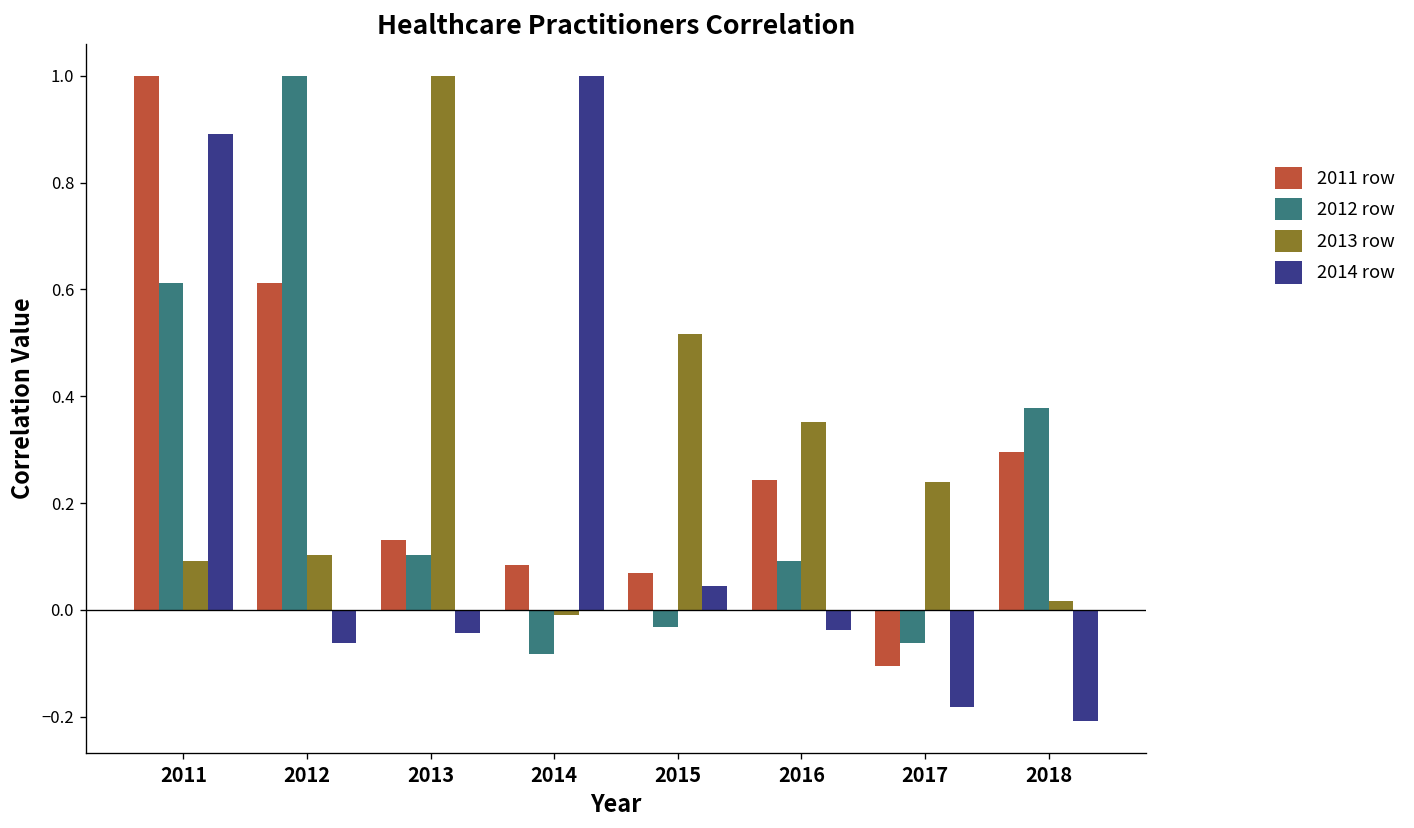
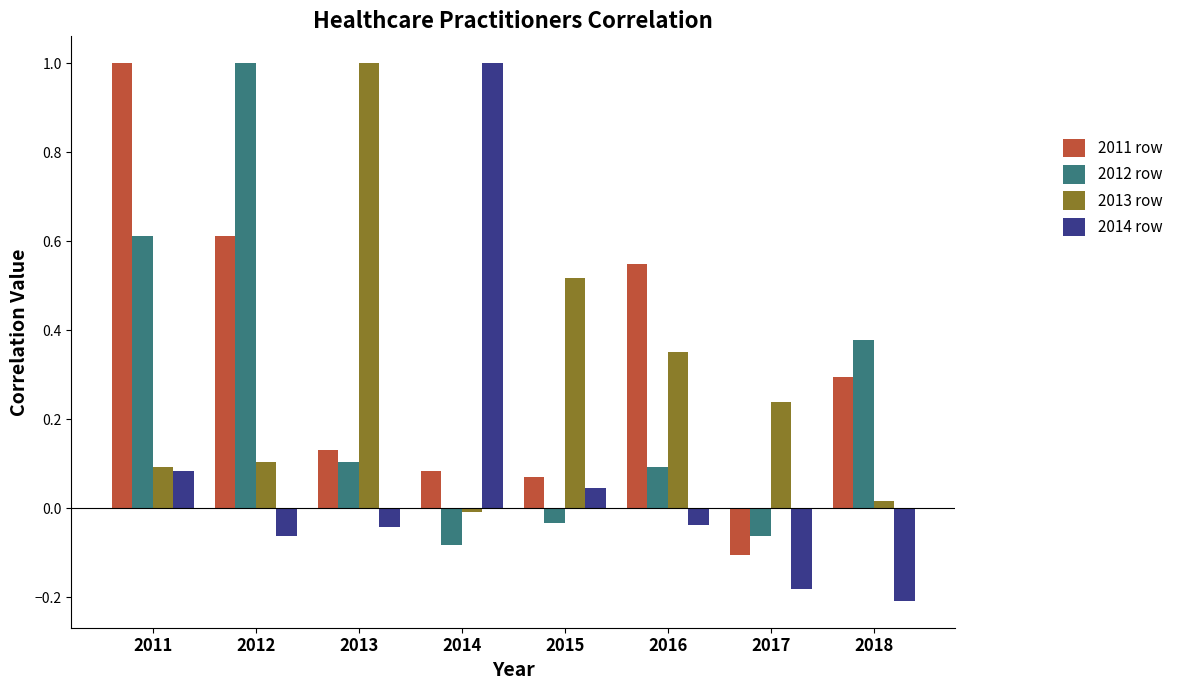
  {
    "2011 row": {
      "2011": 1.00,
      "2012": 0.61,
      "2013": 0.13,
      "2014": 0.08,
      "2015": 0.07,
-     "2016": 0.24,
+     "2016": 0.55,
      "2017": -0.11,
      "2018": 0.30
    },
    "2012 row": {
      "2011": 0.61,
      "2012": 1.00,
      "2013": 0.10,
      "2014": -0.08,
      "2015": -0.03,
      "2016": 0.09,
      "2017": -0.06,
      "2018": 0.38
    },
    "2013 row": {
      "2011": 0.09,
      "2012": 0.10,
      "2013": 1.00,
      "2014": -0.01,
      "2015": 0.52,
      "2016": 0.35,
      "2017": 0.24,
      "2018": 0.02
    },
    "2014 row": {
-     "2011": 0.89,
+     "2011": 0.08,
      "2012": -0.06,
      "2013": -0.04,
      "2014": 1.00,
      "2015": 0.05,
      "2016": -0.04,
      "2017": -0.18,
      "2018": -0.21
    }
  }
